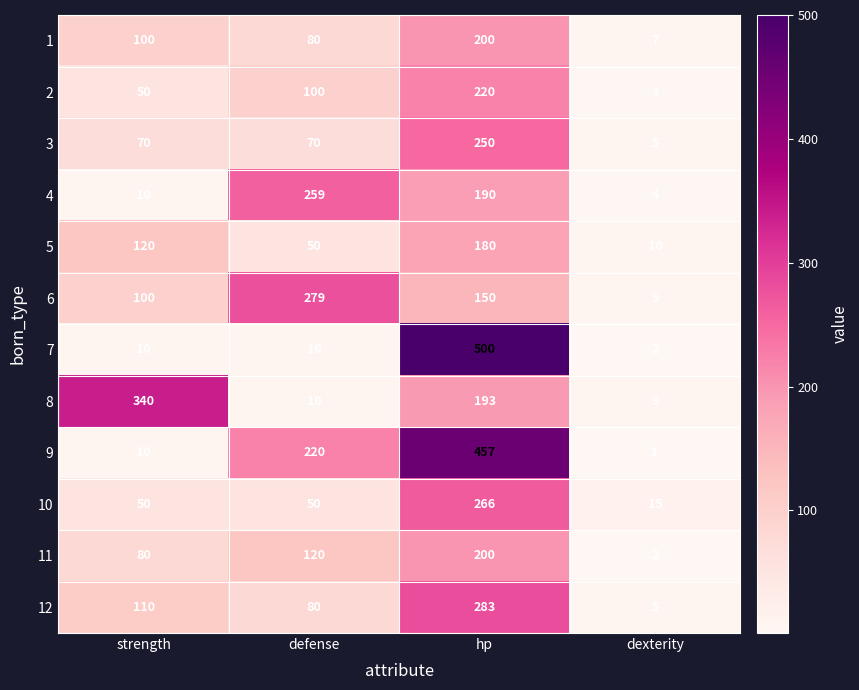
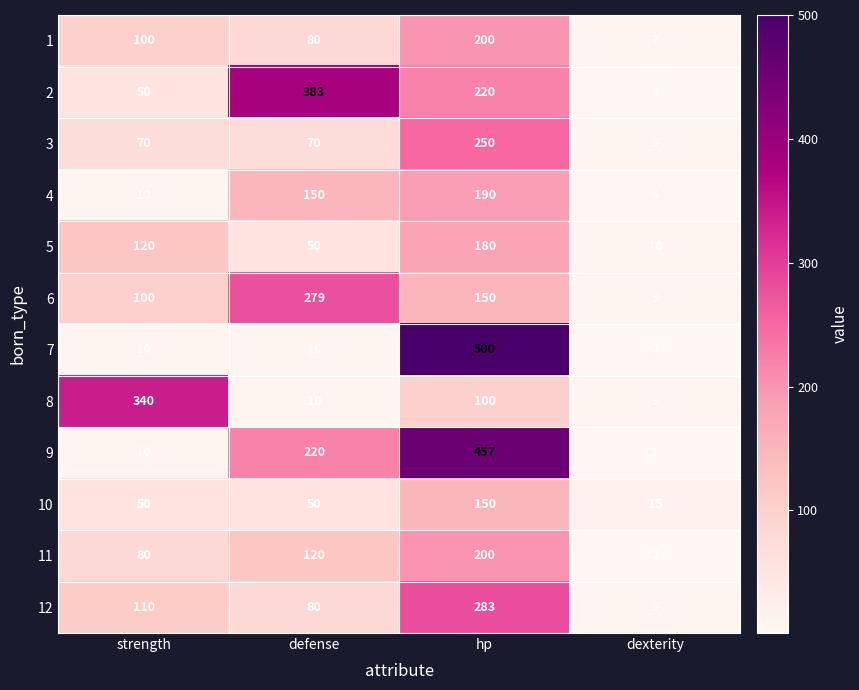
  {
    "1": {
      "strength": 100,
      "hp": 200
    },
    "2": {
-     "defense": 100,
+     "defense": 383,
      "hp": 220
    },
    "3": {
      "hp": 250
    },
    "4": {
-     "defense": 259,
+     "defense": 150,
      "hp": 190
    },
    "5": {
      "strength": 120,
      "hp": 180
    },
    "6": {
      "strength": 100,
      "defense": 279,
      "hp": 150
    },
    "7": {
      "hp": 500
    },
    "8": {
      "strength": 340,
-     "hp": 193
+     "hp": 100
    },
    "9": {
      "defense": 220,
      "hp": 457
    },
    "10": {
-     "hp": 266
+     "hp": 150
    },
    "11": {
      "defense": 120,
      "hp": 200
    },
    "12": {
      "strength": 110,
      "hp": 283
    }
  }
